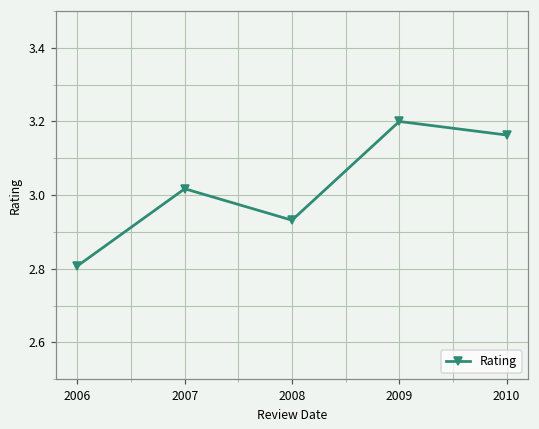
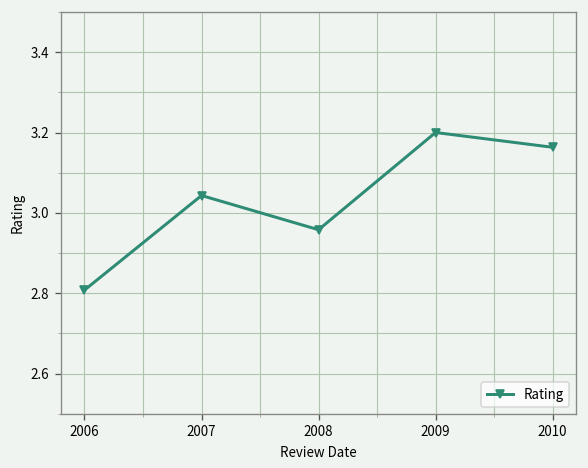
  {
    "2006": 2.81,
-   "2007": 3.02,
-   "2008": 2.93,
+   "2007": 3.04,
+   "2008": 2.96,
    "2009": 3.20,
    "2010": 3.16
  }
